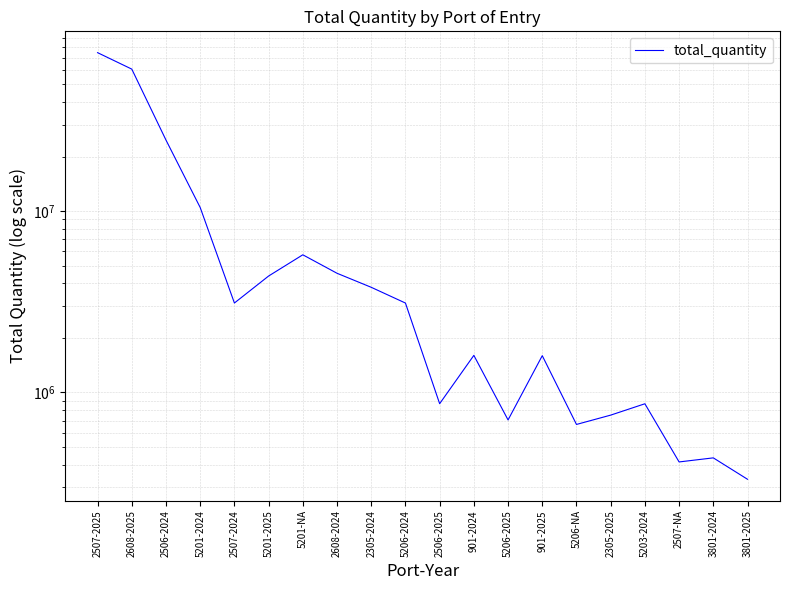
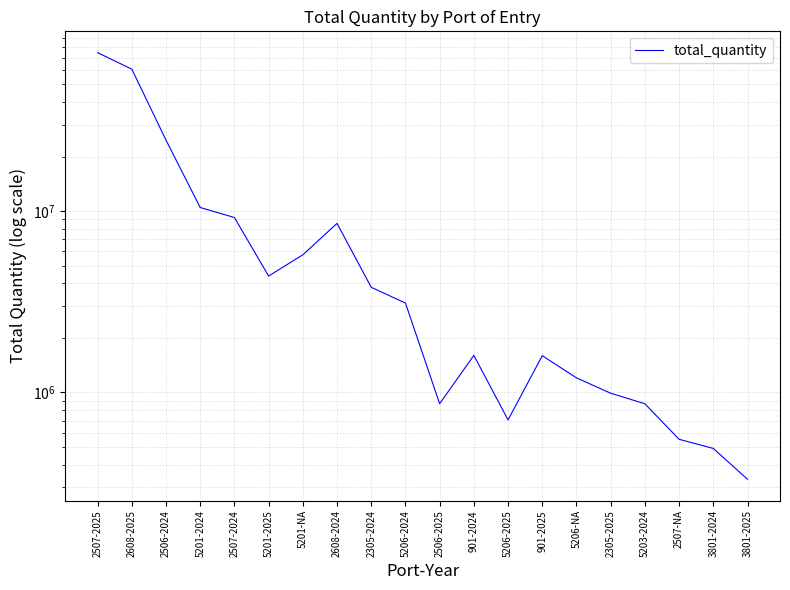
  {
    "2507-2025": 75000000,
    "2608-2025": 61000000,
    "2506-2024": 25000000,
    "5201-2024": 10000000,
-   "2507-2024": 3100000,
+   "2507-2024": 9000000,
    "5201-2025": 4400000,
    "5201-NA": 5700000,
-   "2608-2024": 4500000,
+   "2608-2024": 9000000,
    "2305-2024": 3800000,
    "5206-2024": 3100000,
    "2506-2025": 900000,
    "901-2024": 1600000,
    "5206-2025": 710000,
    "901-2025": 1600000,
-   "5206-NA": 670000,
-   "2305-2025": 750000,
+   "5206-NA": 1200000,
+   "2305-2025": 1000000,
    "5203-2024": 900000,
-   "2507-NA": 410000,
-   "3801-2024": 440000,
+   "2507-NA": 550000,
+   "3801-2024": 490000,
    "3801-2025": 330000
  }
